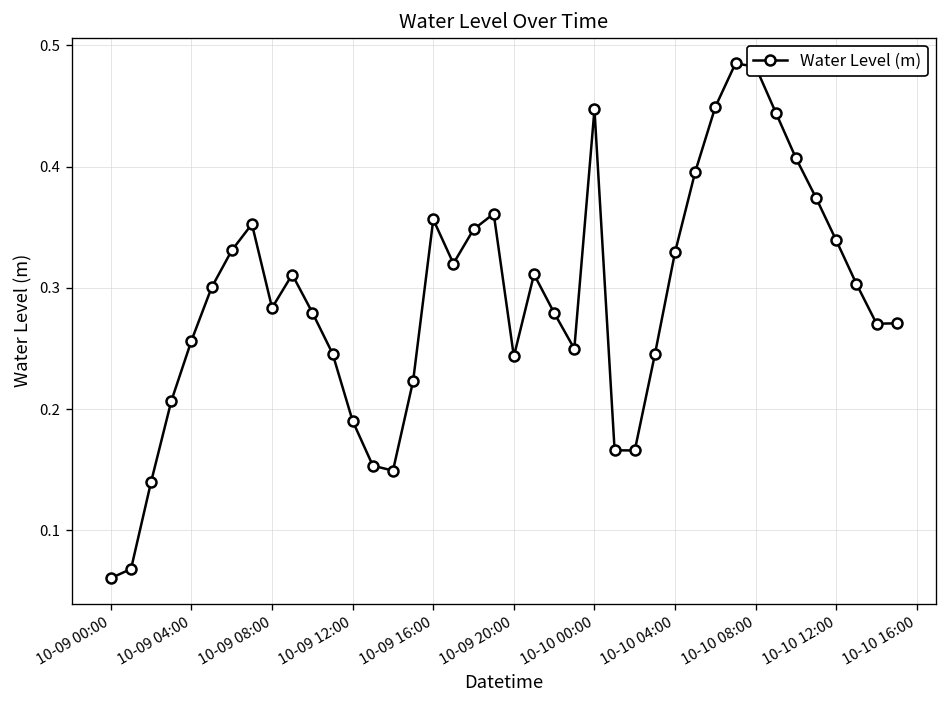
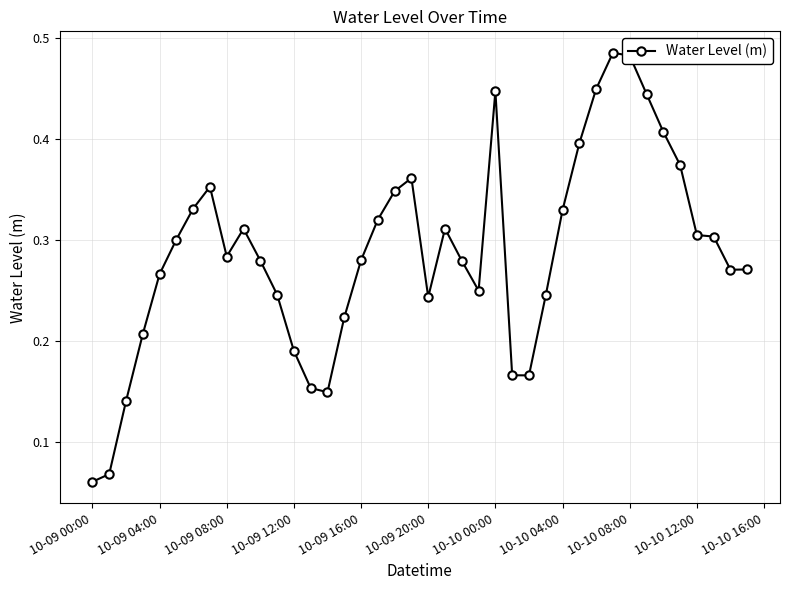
  {
    "10-09 00:00": 0.061,
-   "10-09 04:00": 0.257,
+   "10-09 04:00": 0.266,
    "10-09 08:00": 0.284,
    "10-09 12:00": 0.190,
-   "10-09 16:00": 0.356,
+   "10-09 16:00": 0.280,
    "10-09 20:00": 0.243,
    "10-10 00:00": 0.447,
    "10-10 04:00": 0.330,
-   "10-10 12:00": 0.339
+   "10-10 12:00": 0.305
  }
